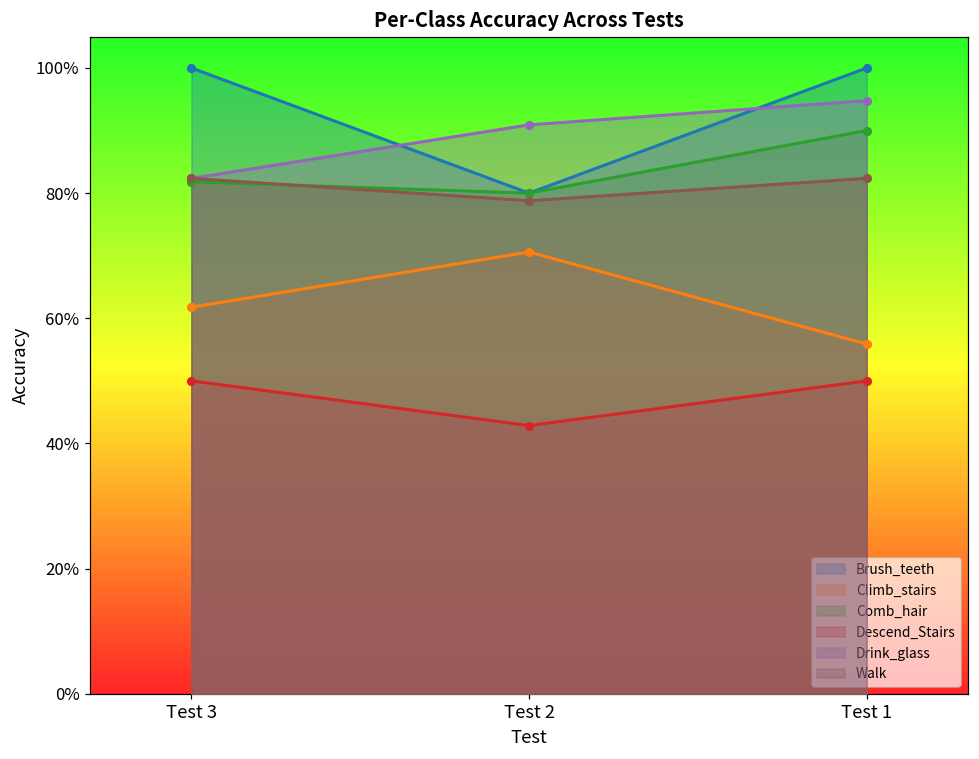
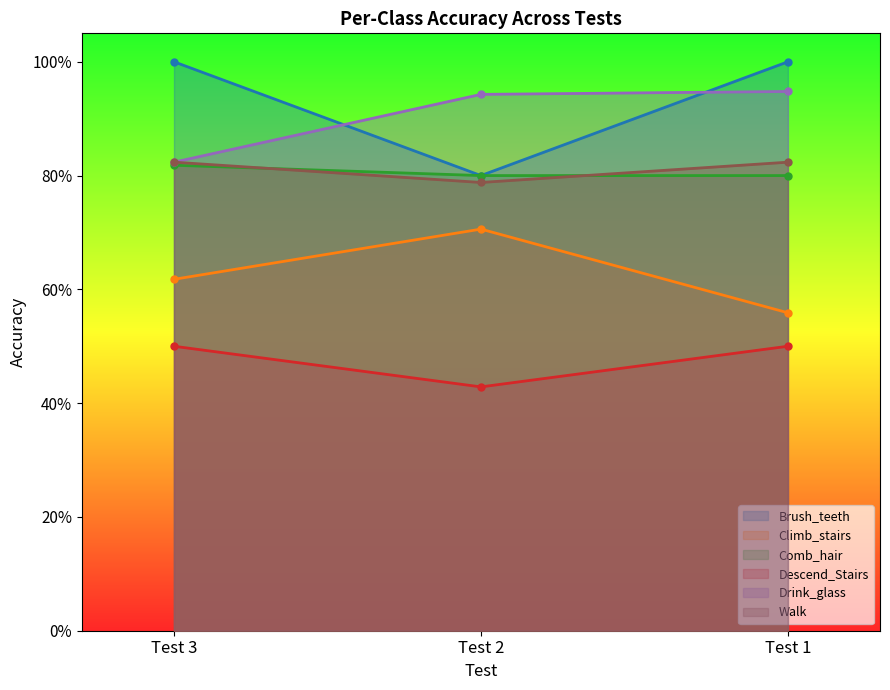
  {
    "Brush_teeth": {
      "Test 3": "100%",
      "Test 1": "100%"
    },
    "Comb_hair": {
      "Test 3": "82%",
-     "Test 1": "90%"
+     "Test 1": "80%"
    },
    "Drink_glass": {
-     "Test 2": "91%",
+     "Test 2": "94%",
      "Test 1": "95%"
    }
  }
